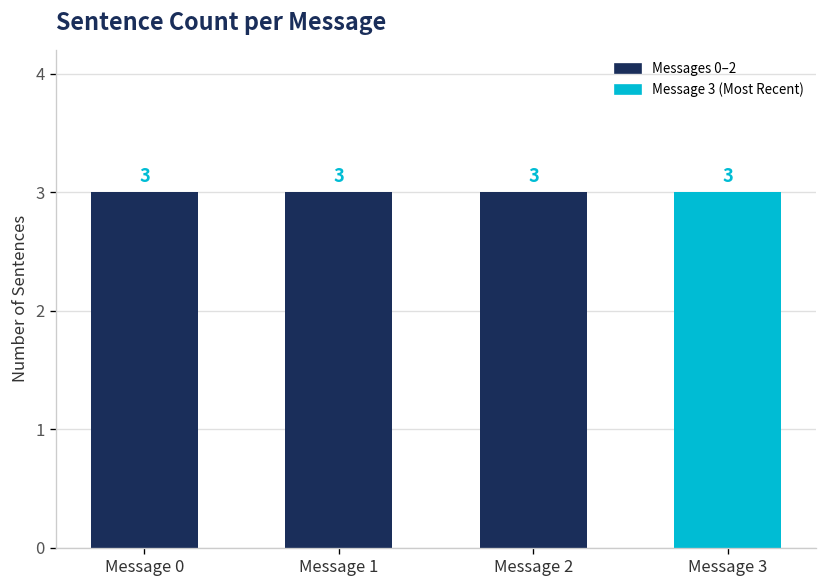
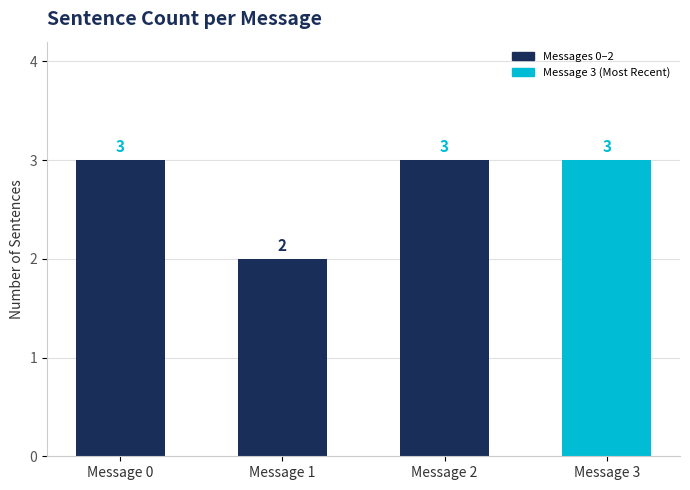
  {
    "Message 0": 3,
-   "Message 1": 3,
+   "Message 1": 2,
    "Message 2": 3,
    "Message 3": 3
  }
